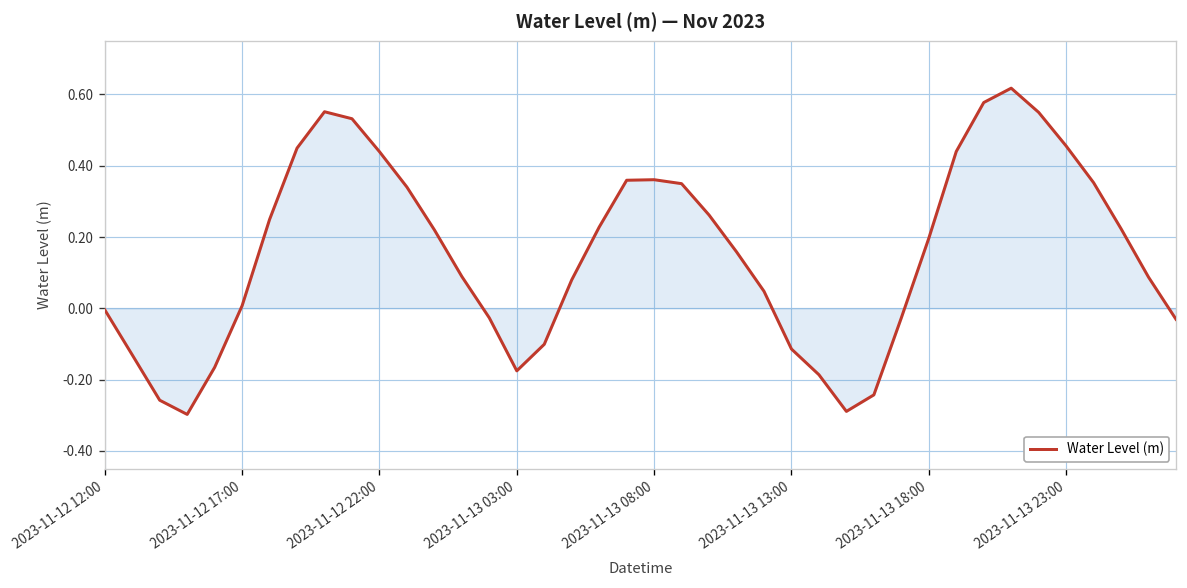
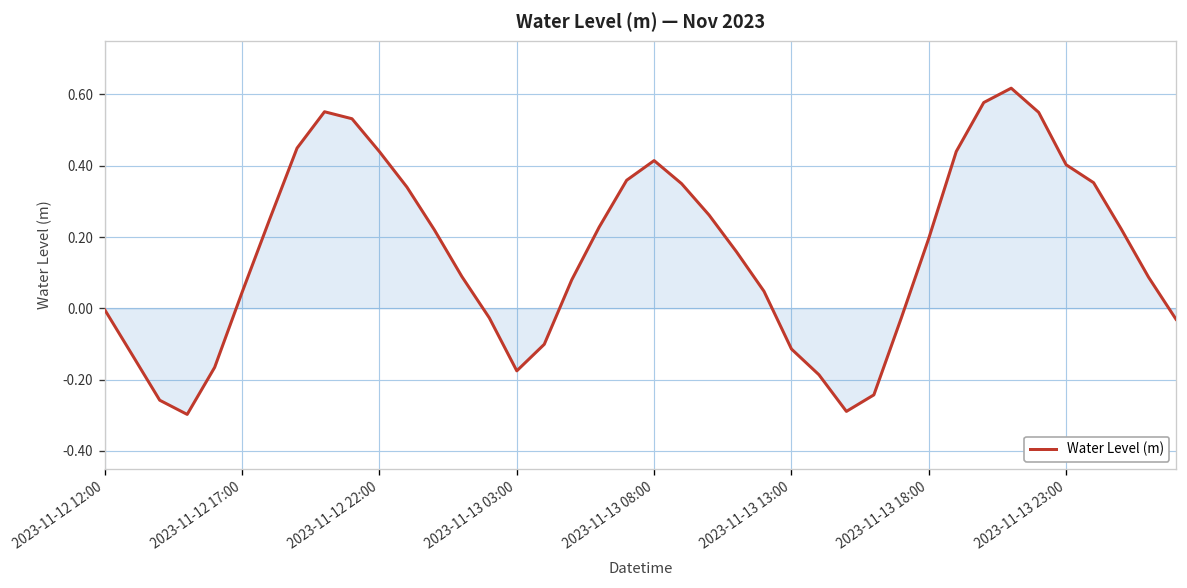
  {
    "Water Level (m)": {
-     "2023-11-12 17:00": 0.01,
+     "2023-11-12 17:00": 0.05,
      "2023-11-13 03:00": -0.18,
-     "2023-11-13 08:00": 0.36,
+     "2023-11-13 08:00": 0.41,
      "2023-11-13 13:00": -0.11,
-     "2023-11-13 23:00": 0.46
+     "2023-11-13 23:00": 0.40
    }
  }
